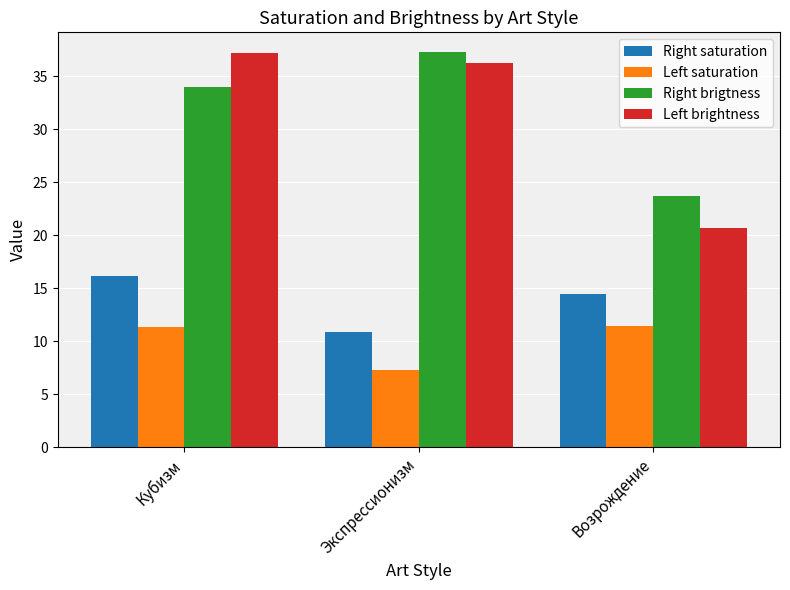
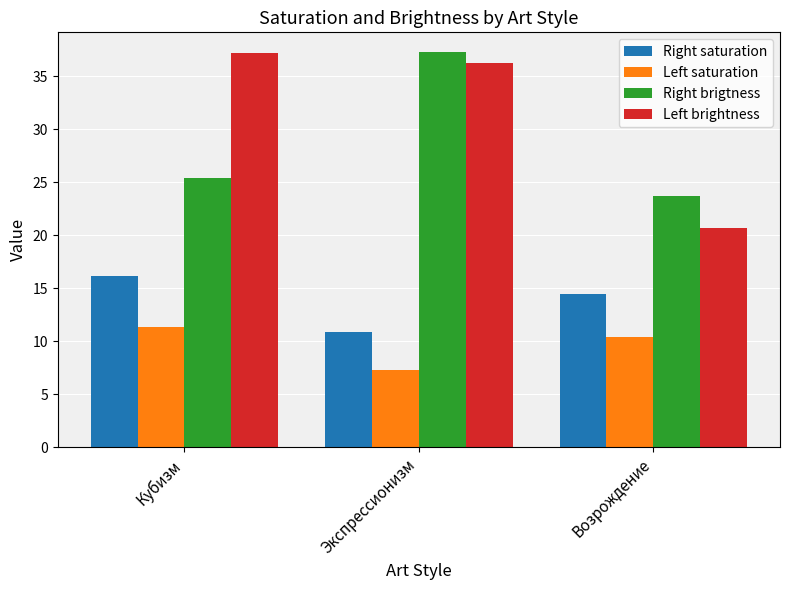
  {
    "Right saturation": {
      "Кубизм": 16.2,
      "Экспрессионизм": 10.9,
      "Возрождение": 14.5
    },
    "Left saturation": {
      "Кубизм": 11.4,
      "Экспрессионизм": 7.3,
-     "Возрождение": 11.4
+     "Возрождение": 10.4
    },
    "Right brigtness": {
-     "Кубизм": 34.0,
+     "Кубизм": 25.4,
      "Экспрессионизм": 37.3,
      "Возрождение": 23.7
    },
    "Left brightness": {
      "Кубизм": 37.2,
      "Экспрессионизм": 36.2,
      "Возрождение": 20.7
    }
  }
